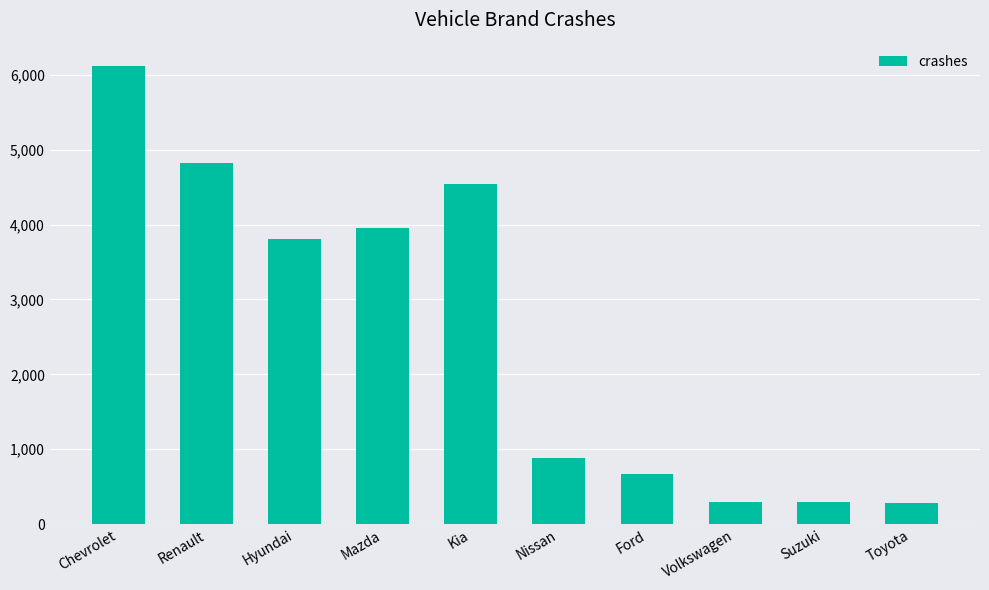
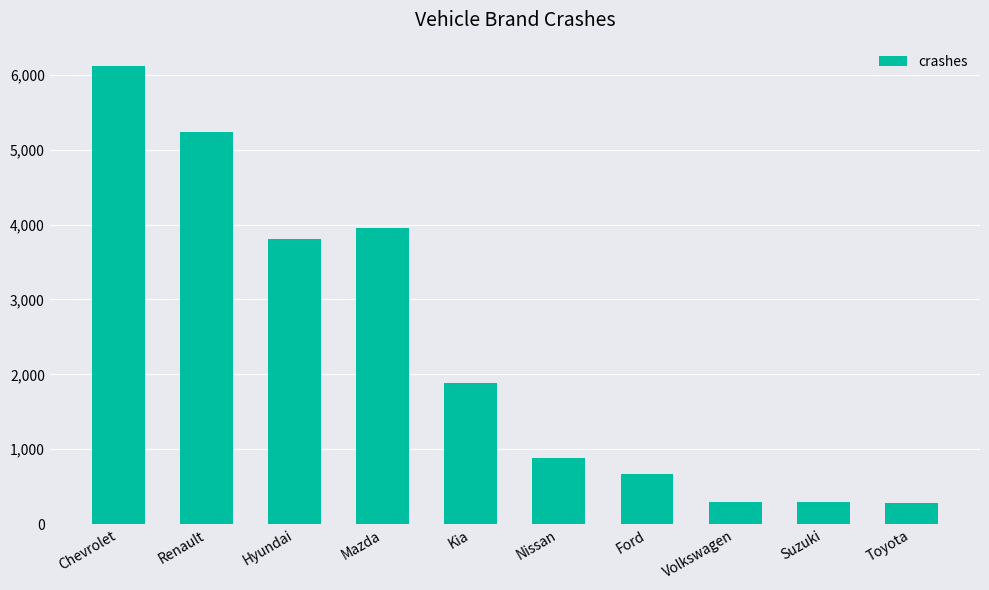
  {
    "Chevrolet": "6,100",
-   "Renault": "4,800",
+   "Renault": "5,200",
    "Hyundai": "3,800",
    "Mazda": "3,900",
-   "Kia": "4,500",
+   "Kia": "1,900",
    "Nissan": "900",
    "Ford": "700",
    "Volkswagen": "300",
    "Suzuki": "300",
    "Toyota": "300"
  }
